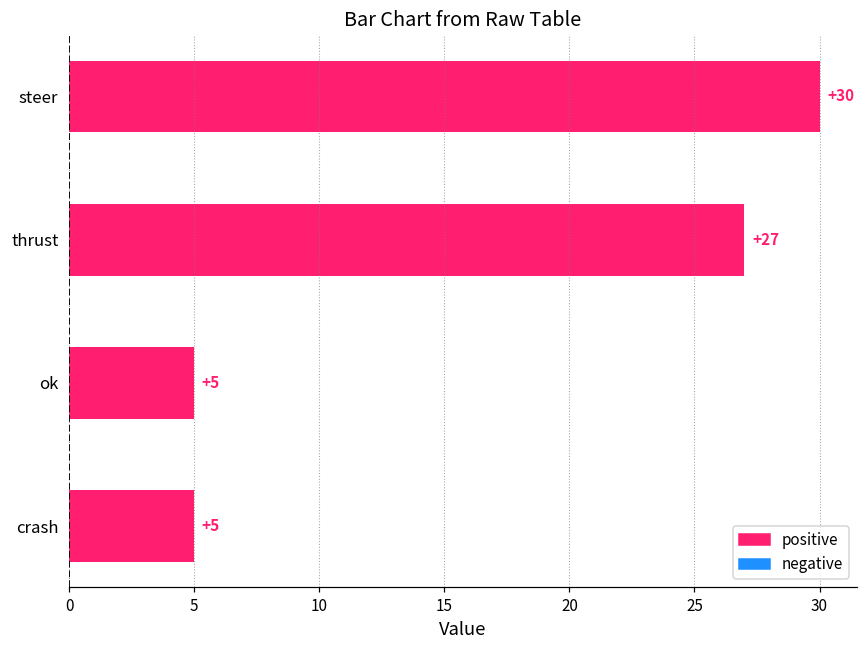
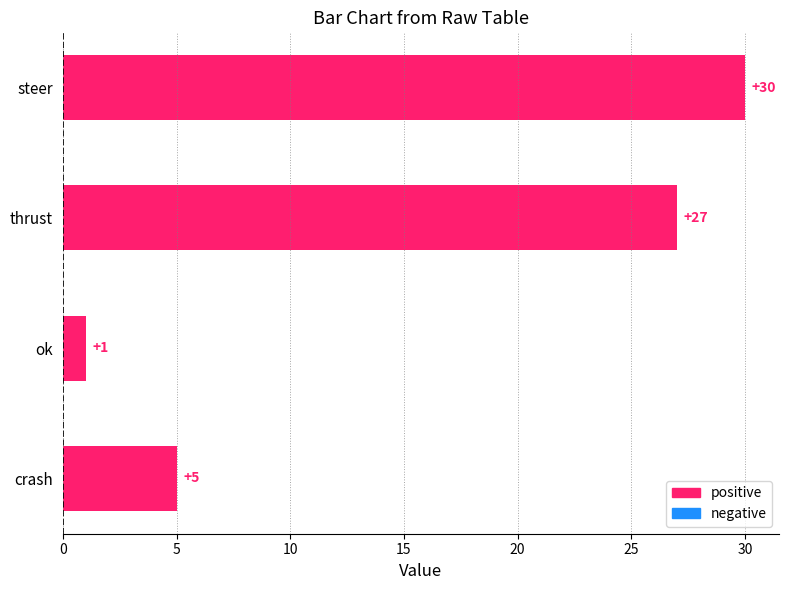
  {
    "steer": "+30",
    "thrust": "+27",
-   "ok": "+5",
+   "ok": "+1",
    "crash": "+5"
  }
